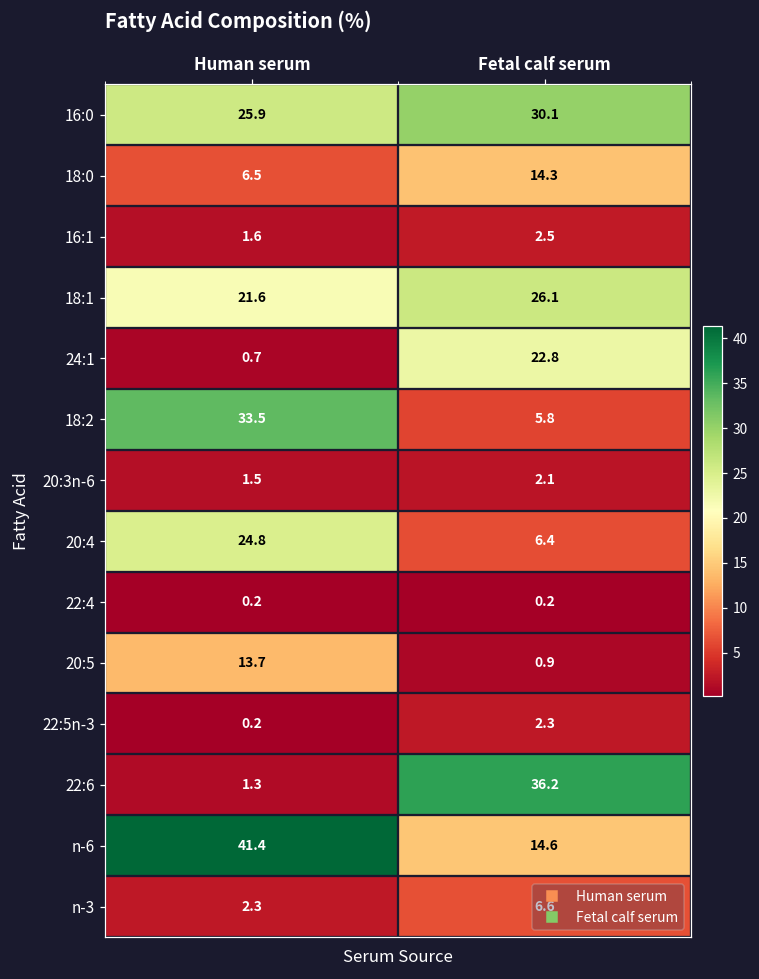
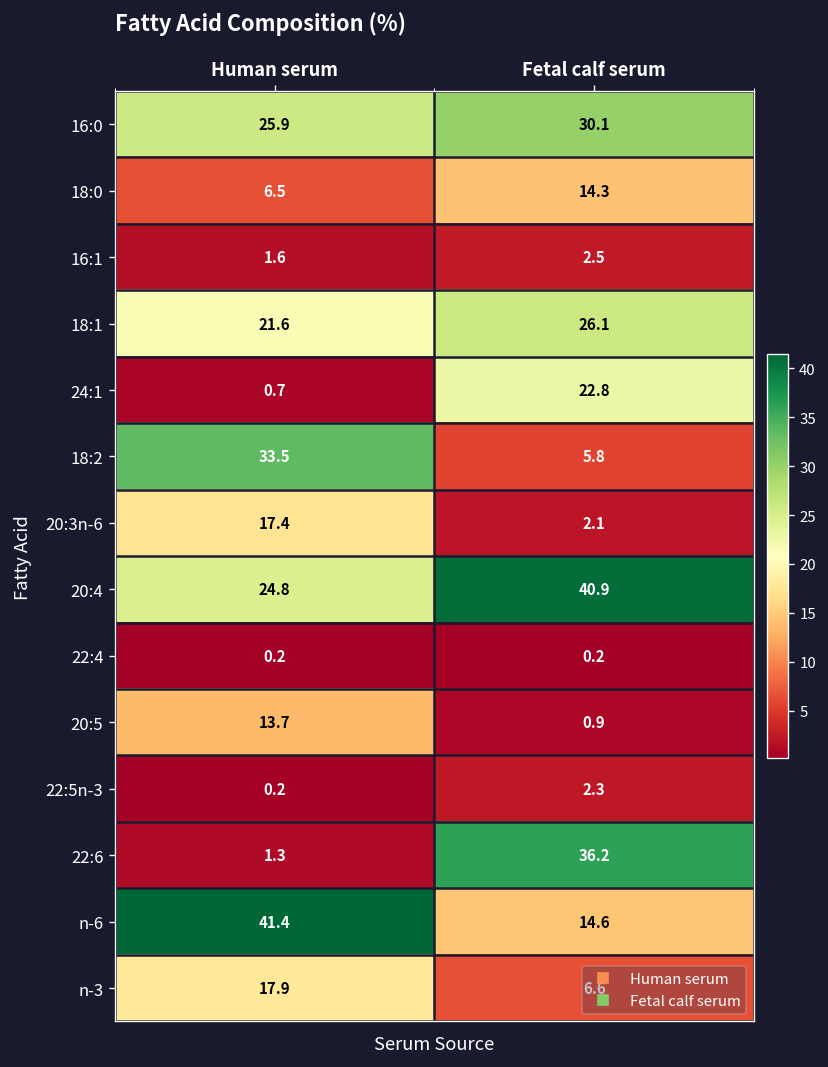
  {
    "16:0": {
      "Human serum": 25.9,
      "Fetal calf serum": 30.1
    },
    "18:0": {
      "Human serum": 6.5,
      "Fetal calf serum": 14.3
    },
    "16:1": {
      "Human serum": 1.6,
      "Fetal calf serum": 2.5
    },
    "18:1": {
      "Human serum": 21.6,
      "Fetal calf serum": 26.1
    },
    "24:1": {
      "Human serum": 0.7,
      "Fetal calf serum": 22.8
    },
    "18:2": {
      "Human serum": 33.5,
      "Fetal calf serum": 5.8
    },
    "20:3n-6": {
-     "Human serum": 1.5,
+     "Human serum": 17.4,
      "Fetal calf serum": 2.1
    },
    "20:4": {
      "Human serum": 24.8,
-     "Fetal calf serum": 6.4
+     "Fetal calf serum": 40.9
    },
    "22:4": {
      "Human serum": 0.2,
      "Fetal calf serum": 0.2
    },
    "20:5": {
      "Human serum": 13.7,
      "Fetal calf serum": 0.9
    },
    "22:5n-3": {
      "Human serum": 0.2,
      "Fetal calf serum": 2.3
    },
    "22:6": {
      "Human serum": 1.3,
      "Fetal calf serum": 36.2
    },
    "n-6": {
      "Human serum": 41.4,
      "Fetal calf serum": 14.6
    },
    "n-3": {
-     "Human serum": 2.3
+     "Human serum": 17.9
    }
  }
